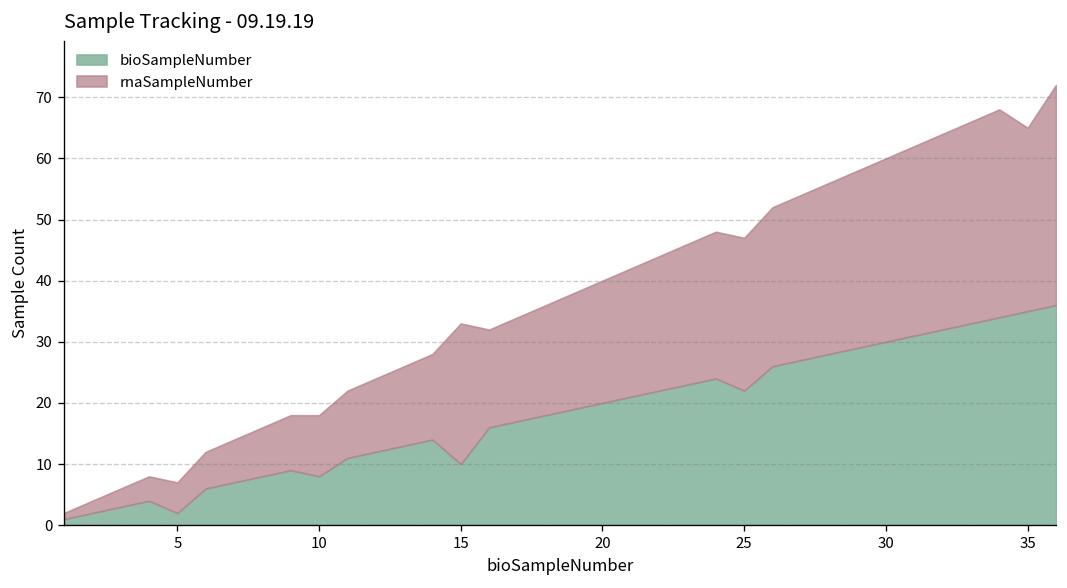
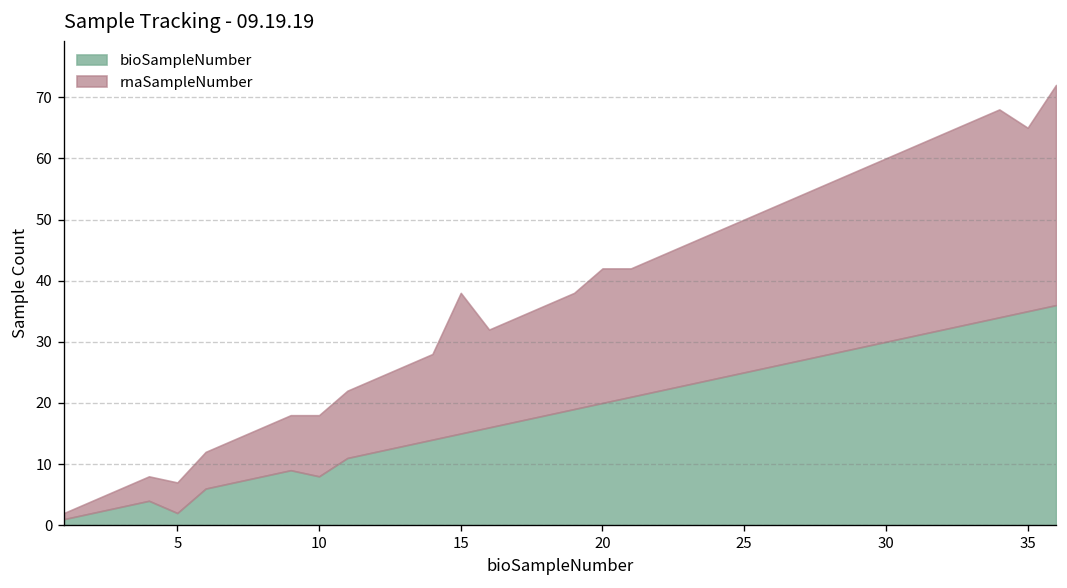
  {
    "bioSampleNumber": {
      "5": 2,
      "10": 8,
-     "15": 10,
+     "15": 15,
      "20": 20,
-     "25": 22,
+     "25": 25,
      "30": 30,
      "35": 35
    },
    "rnaSampleNumber": {
      "5": 5,
      "10": 10,
      "15": 23,
-     "20": 20,
+     "20": 22,
      "25": 25,
      "30": 30,
      "35": 30
    }
  }
